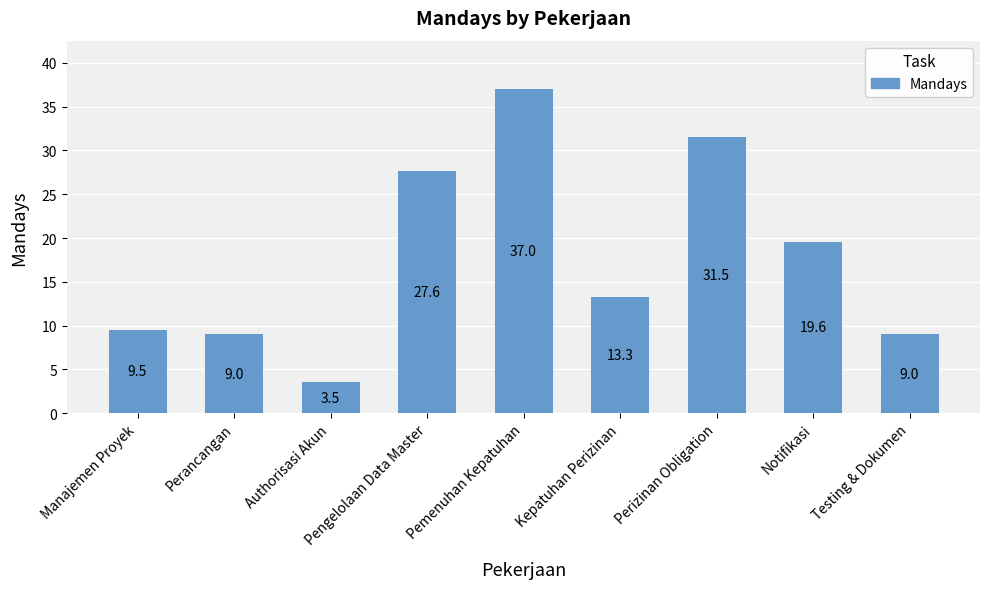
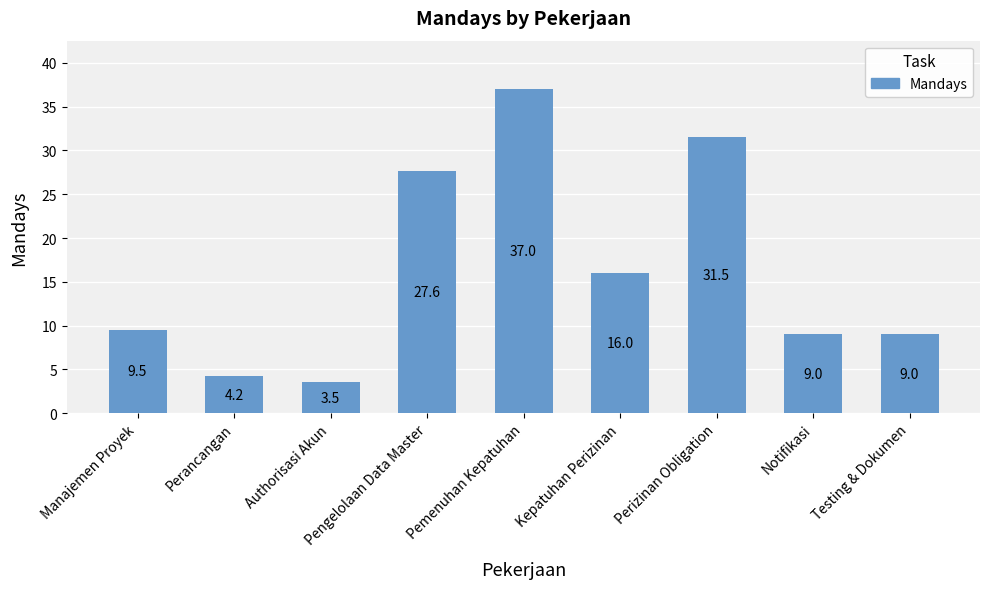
  {
    "Manajemen Proyek": 9.5,
-   "Perancangan": 9.0,
+   "Perancangan": 4.2,
    "Authorisasi Akun": 3.5,
    "Pengelolaan Data Master": 27.6,
    "Pemenuhan Kepatuhan": 37.0,
-   "Kepatuhan Perizinan": 13.3,
+   "Kepatuhan Perizinan": 16.0,
    "Perizinan Obligation": 31.5,
-   "Notifikasi": 19.6,
+   "Notifikasi": 9.0,
    "Testing & Dokumen": 9.0
  }
